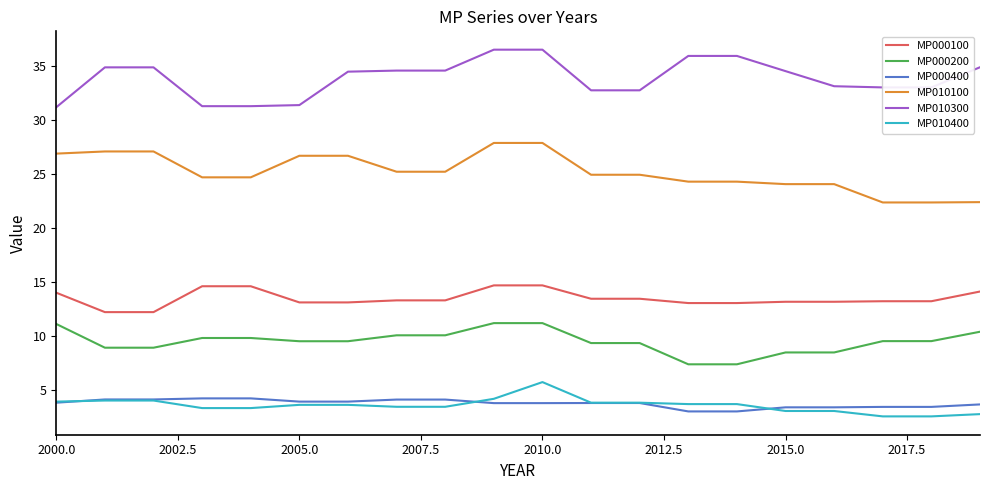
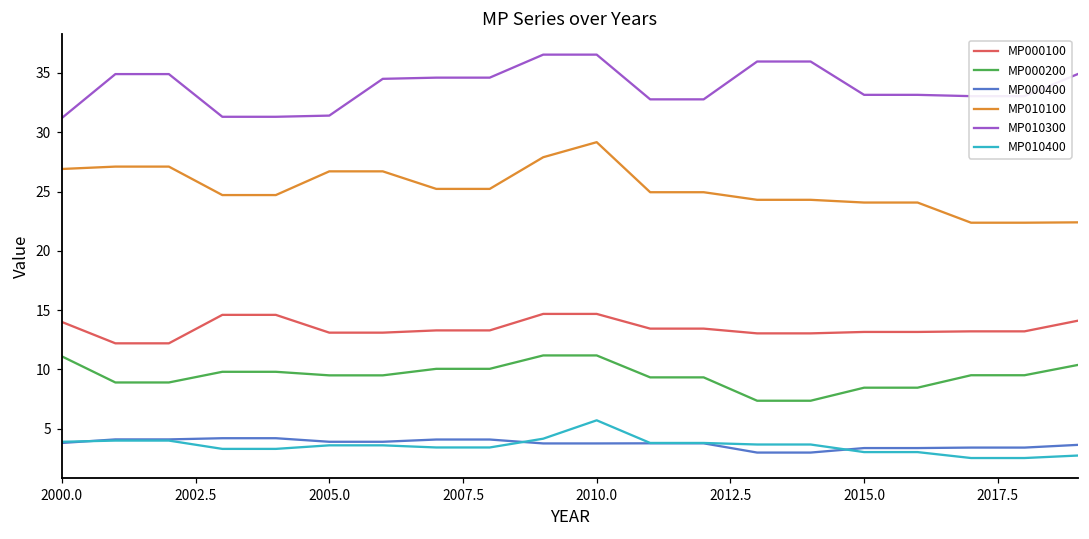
  {
    "MP000100": {
      "2000.0": 14.0,
      "2005.0": 13.1,
      "2010.0": 14.7,
      "2015.0": 13.2
    },
    "MP000200": {
      "2000.0": 11.1,
      "2005.0": 9.5,
      "2010.0": 11.2,
      "2015.0": 8.5
    },
    "MP000400": {
      "2005.0": 3.9,
      "2010.0": 3.8,
      "2015.0": 3.4
    },
    "MP010100": {
      "2000.0": 26.9,
      "2005.0": 26.7,
-     "2010.0": 27.9,
+     "2010.0": 29.2,
      "2015.0": 24.1
    },
    "MP010300": {
      "2000.0": 31.2,
      "2005.0": 31.4,
      "2010.0": 36.5,
-     "2015.0": 34.6
+     "2015.0": 33.2
    },
    "MP010400": {
      "2005.0": 3.6,
      "2010.0": 5.7,
      "2015.0": 3.0
    }
  }
